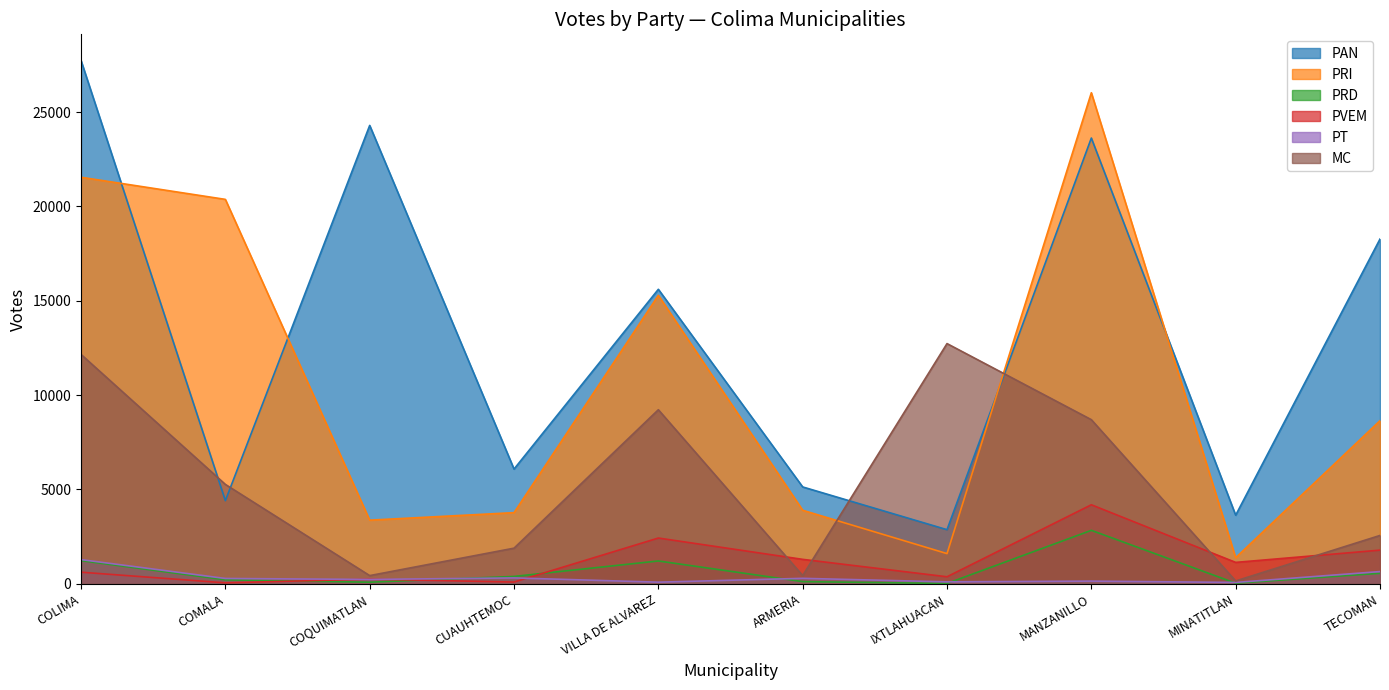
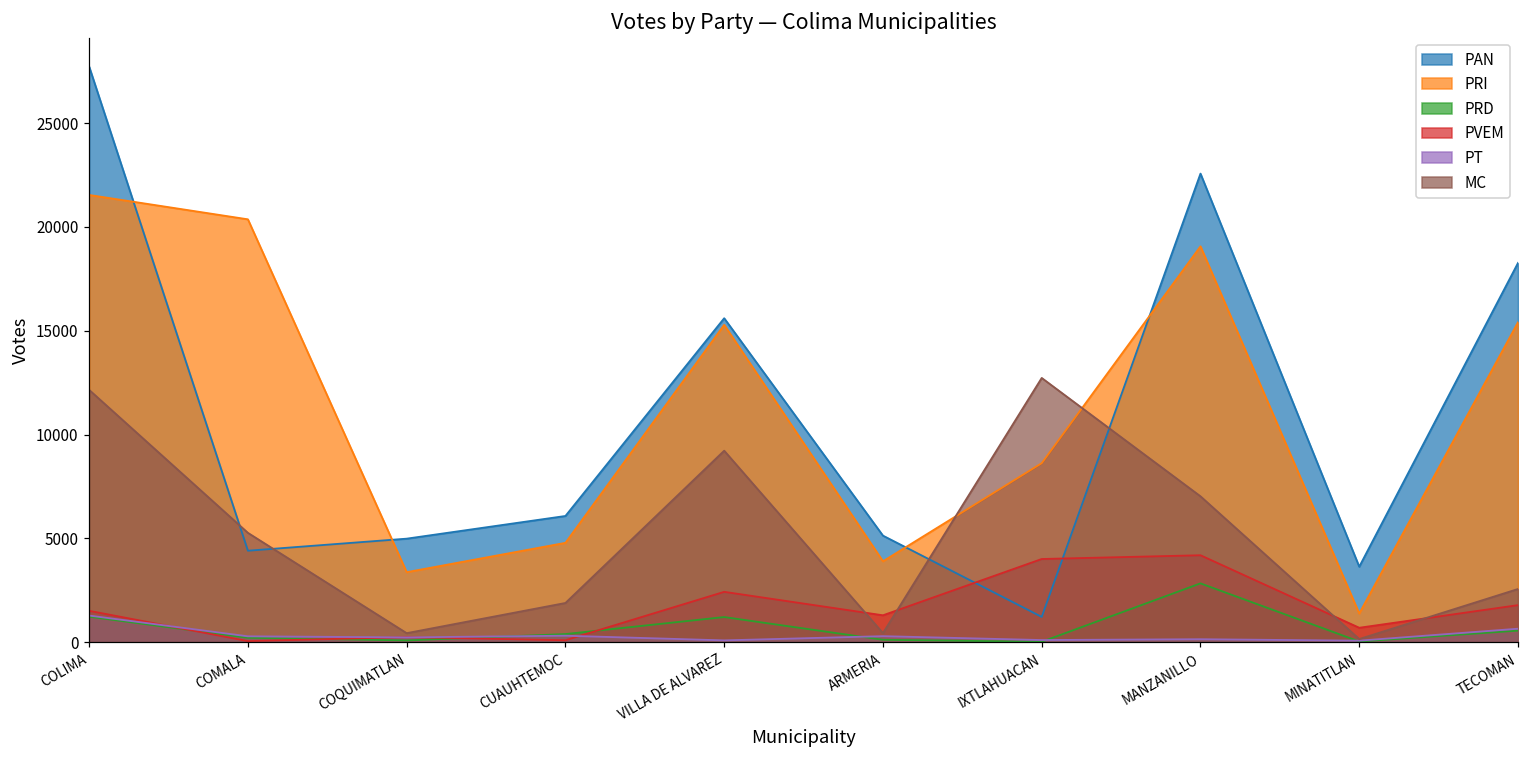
  {
    "PAN": {
      "COLIMA": 27700,
      "COMALA": 4400,
-     "COQUIMATLAN": 24300,
+     "COQUIMATLAN": 5000,
      "CUAUHTEMOC": 6100,
      "VILLA DE ALVAREZ": 15600,
      "ARMERIA": 5100,
-     "IXTLAHUACAN": 2900,
-     "MANZANILLO": 23600,
+     "IXTLAHUACAN": 1200,
+     "MANZANILLO": 22600,
      "MINATITLAN": 3600,
      "TECOMAN": 18300
    },
    "PRI": {
      "COLIMA": 21500,
      "COMALA": 20400,
      "COQUIMATLAN": 3400,
-     "CUAUHTEMOC": 3800,
+     "CUAUHTEMOC": 4800,
      "VILLA DE ALVAREZ": 15300,
      "ARMERIA": 3900,
-     "IXTLAHUACAN": 1600,
-     "MANZANILLO": 26000,
+     "IXTLAHUACAN": 8600,
+     "MANZANILLO": 19100,
      "MINATITLAN": 1400,
-     "TECOMAN": 8600
+     "TECOMAN": 15400
    },
    "PRD": {
      "COQUIMATLAN": 100,
      "VILLA DE ALVAREZ": 1200,
      "ARMERIA": 100,
      "MANZANILLO": 2800
    },
    "PVEM": {
-     "COLIMA": 600,
+     "COLIMA": 1500,
      "COMALA": 0,
      "CUAUHTEMOC": 100,
      "VILLA DE ALVAREZ": 2400,
      "ARMERIA": 1300,
-     "IXTLAHUACAN": 400,
+     "IXTLAHUACAN": 4000,
      "MANZANILLO": 4200,
-     "MINATITLAN": 1100,
+     "MINATITLAN": 700,
      "TECOMAN": 1800
    },
    "PT": {
      "VILLA DE ALVAREZ": 100,
      "ARMERIA": 300,
      "MANZANILLO": 100
    },
    "MC": {
      "COLIMA": 12200,
      "COMALA": 5300,
      "COQUIMATLAN": 400,
      "CUAUHTEMOC": 1900,
      "VILLA DE ALVAREZ": 9200,
      "ARMERIA": 400,
      "IXTLAHUACAN": 12700,
-     "MANZANILLO": 8700,
+     "MANZANILLO": 7000,
      "TECOMAN": 2600
    }
  }
